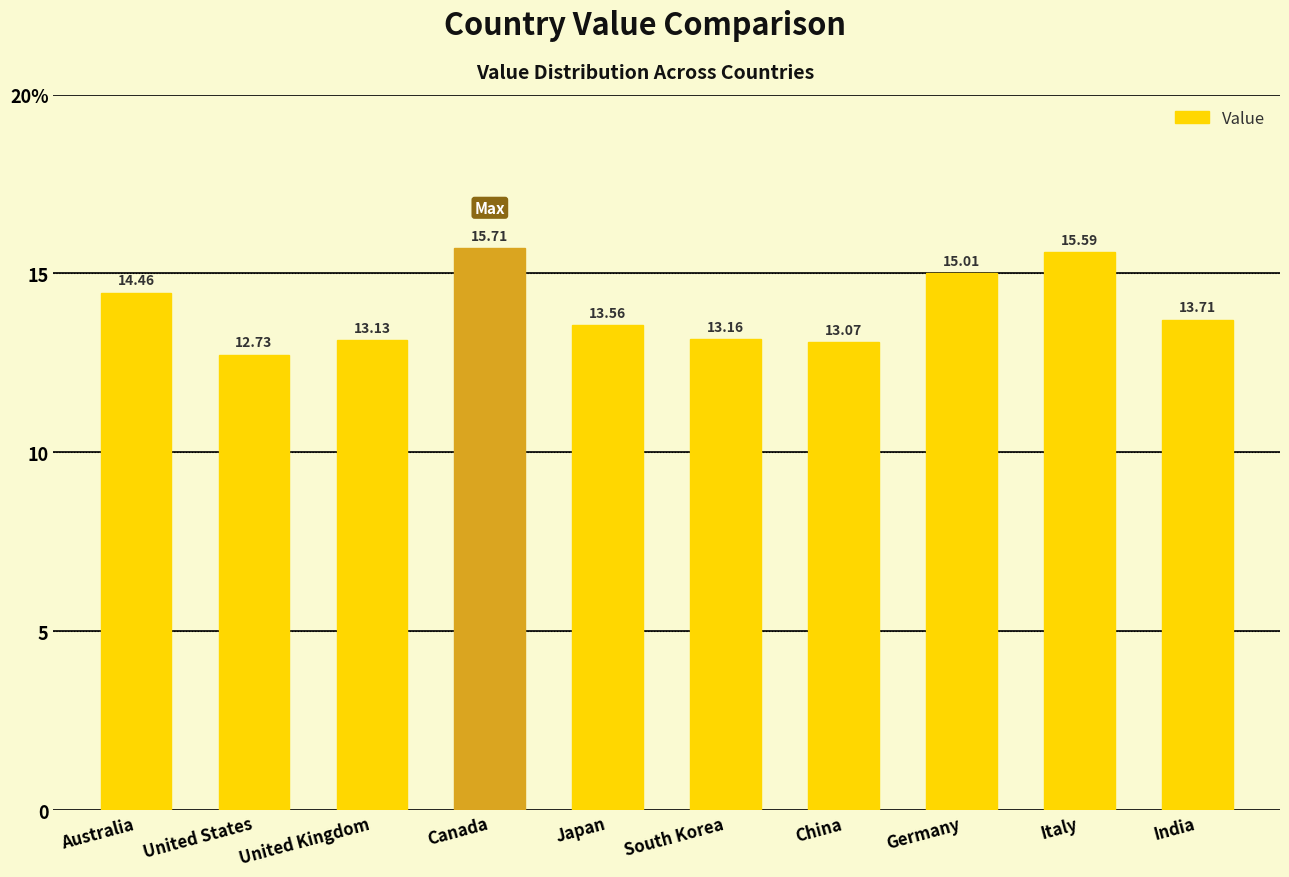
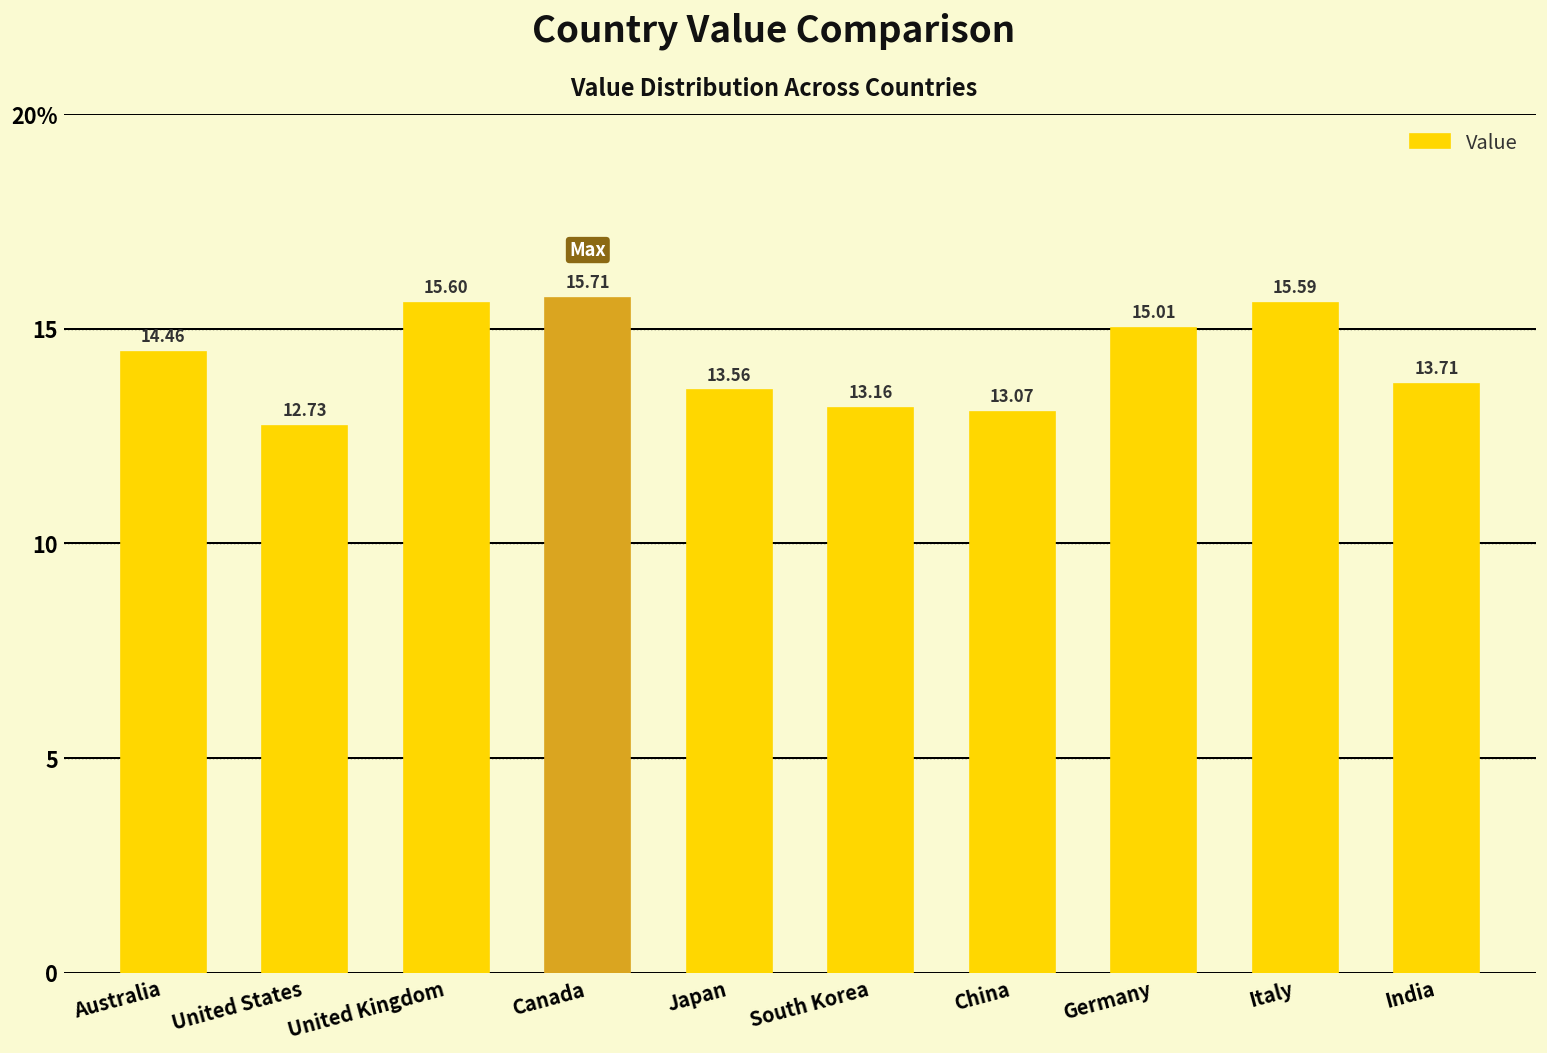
  {
    "Australia": 14.46,
    "United States": 12.73,
-   "United Kingdom": 13.13,
+   "United Kingdom": 15.60,
    "Canada": 15.71,
    "Japan": 13.56,
    "South Korea": 13.16,
    "China": 13.07,
    "Germany": 15.01,
    "Italy": 15.59,
    "India": 13.71
  }
